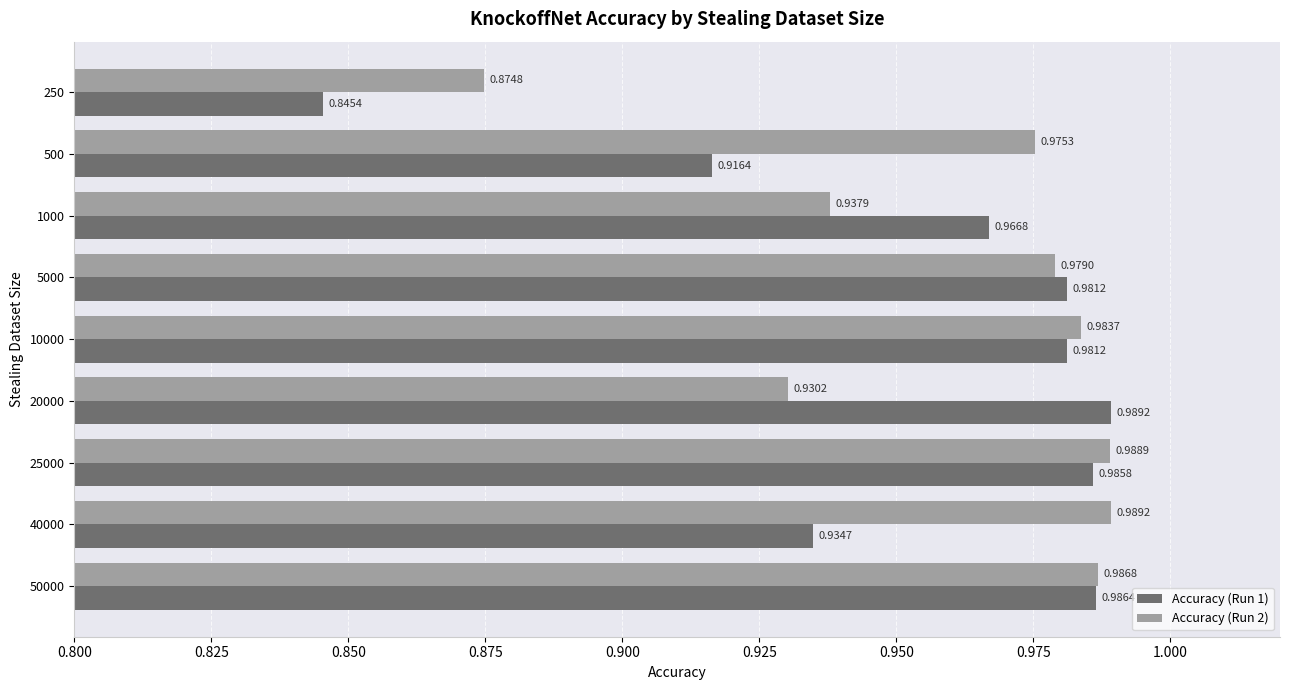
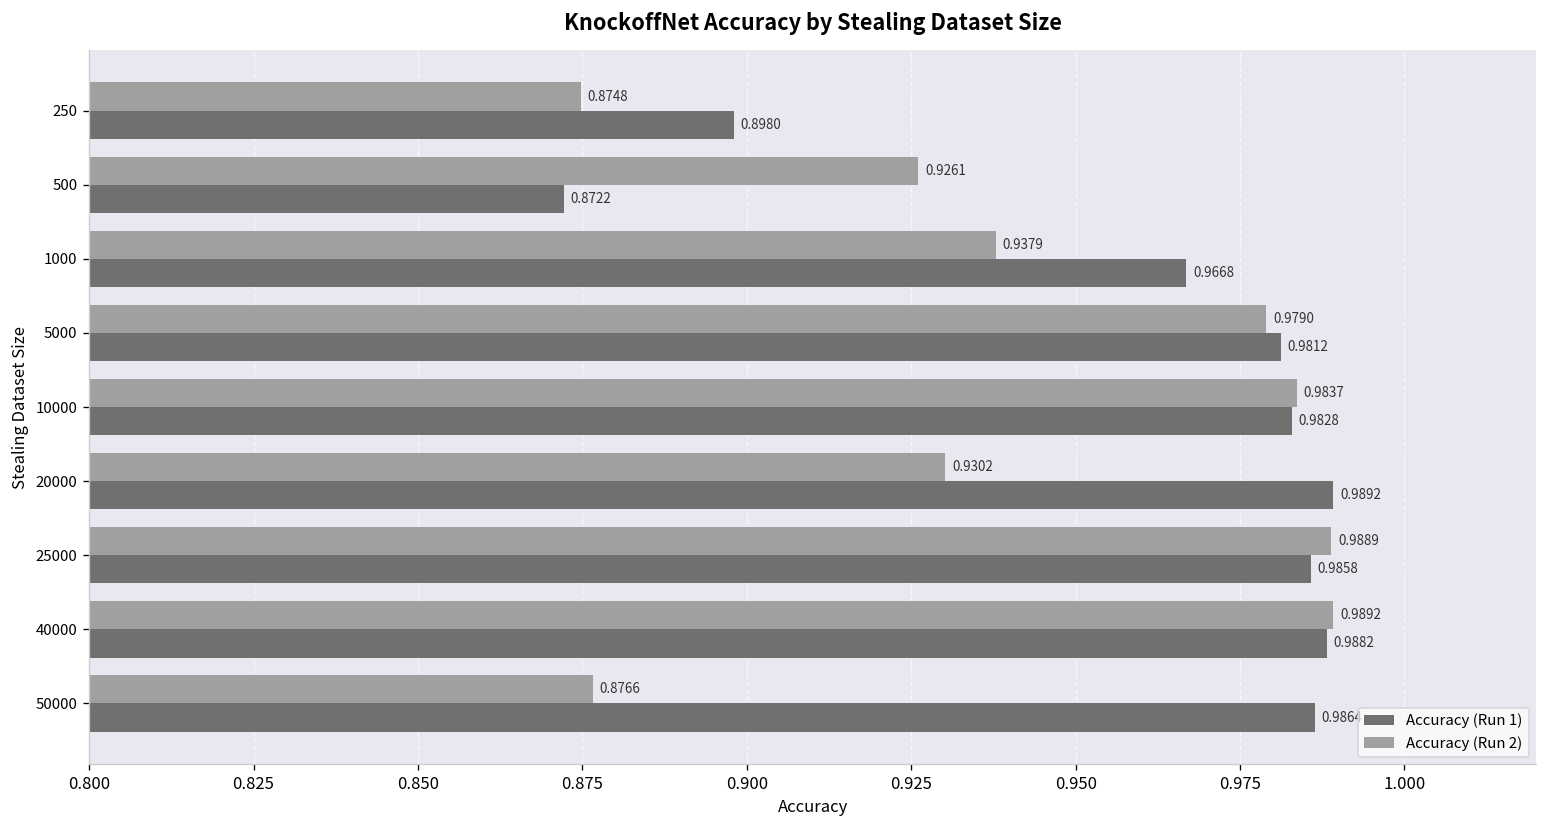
  {
    "Accuracy (Run 1)": {
-     "250": 0.8454,
-     "500": 0.9164,
+     "250": 0.8980,
+     "500": 0.8722,
      "1000": 0.9668,
      "5000": 0.9812,
-     "10000": 0.9812,
+     "10000": 0.9828,
      "20000": 0.9892,
      "25000": 0.9858,
-     "40000": 0.9347
+     "40000": 0.9882
    },
    "Accuracy (Run 2)": {
      "250": 0.8748,
-     "500": 0.9753,
+     "500": 0.9261,
      "1000": 0.9379,
      "5000": 0.9790,
      "10000": 0.9837,
      "20000": 0.9302,
      "25000": 0.9889,
      "40000": 0.9892,
-     "50000": 0.9868
+     "50000": 0.8766
    }
  }
